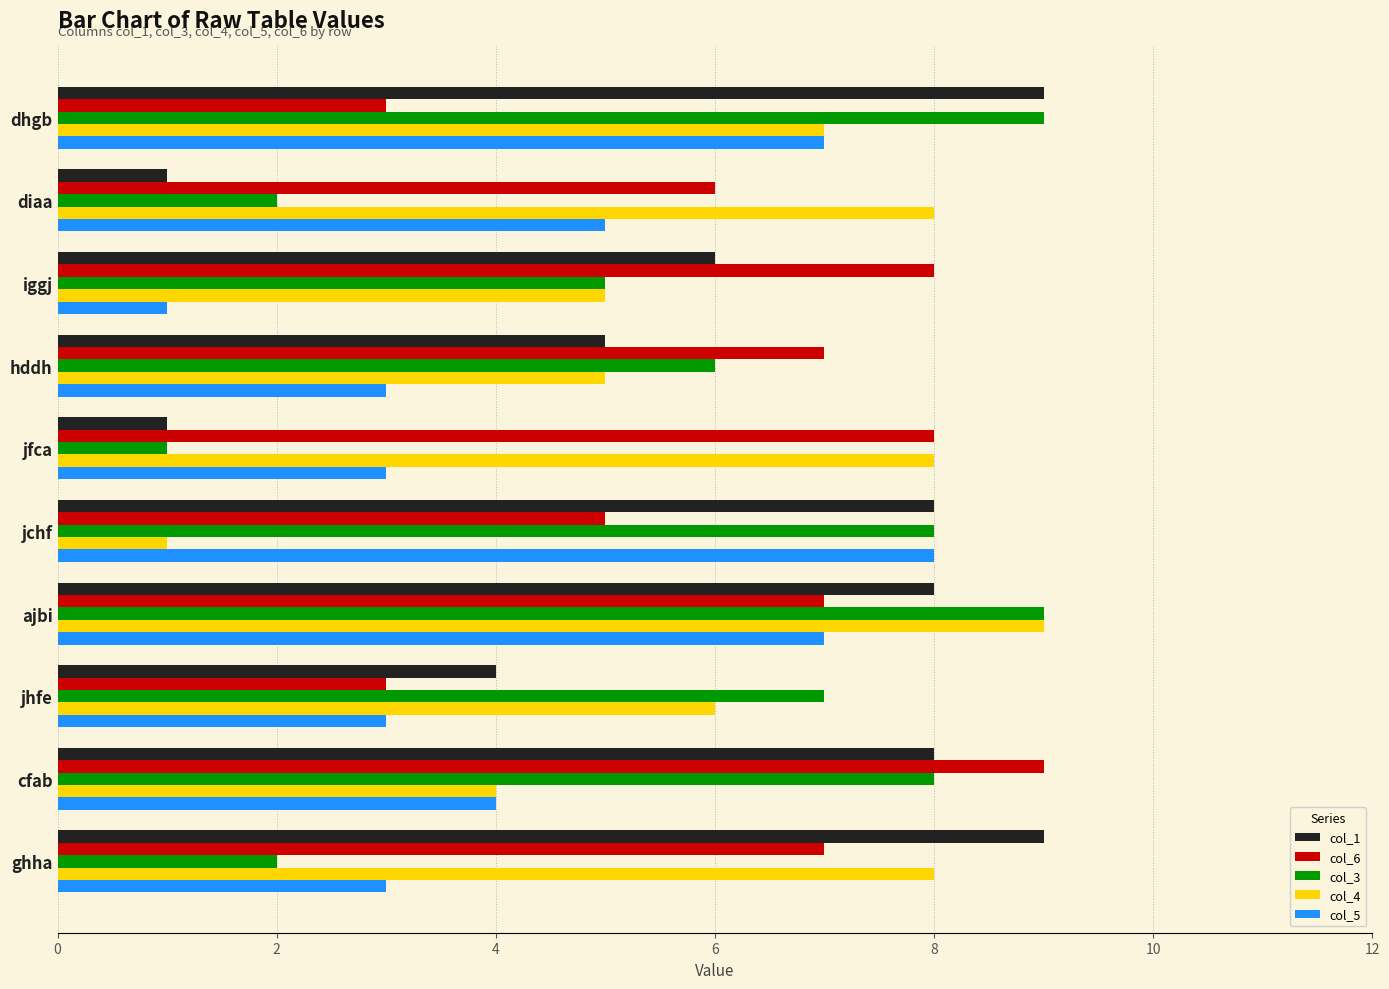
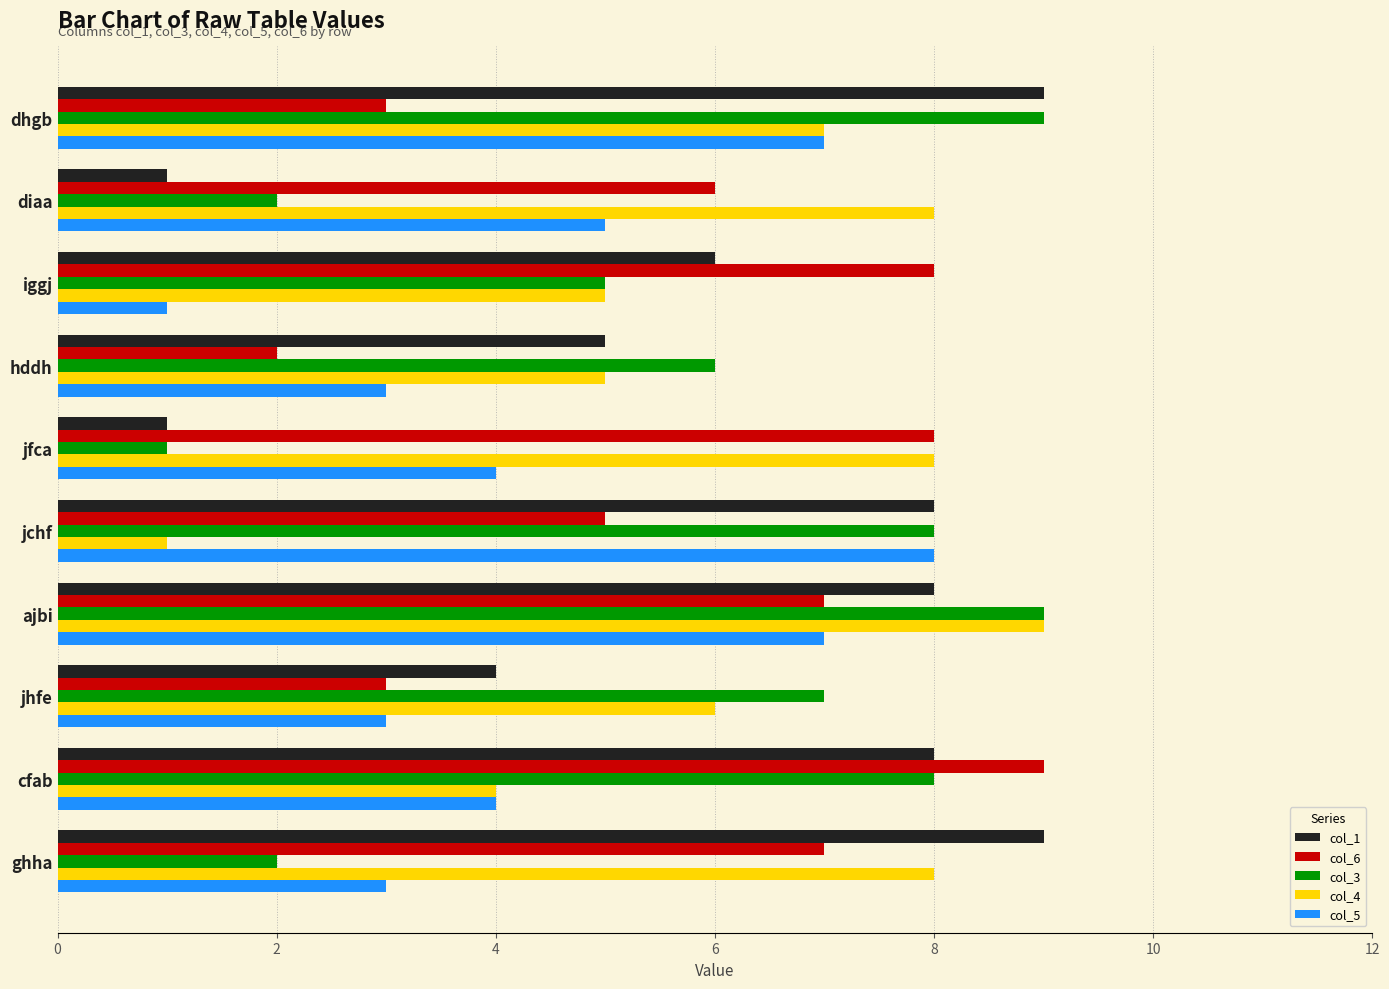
  {
    "col_1": {
      "dhgb": 9,
      "diaa": 1,
      "iggj": 6,
      "hddh": 5,
      "jfca": 1,
      "jchf": 8,
      "ajbi": 8,
      "jhfe": 4,
      "cfab": 8,
      "ghha": 9
    },
    "col_6": {
      "dhgb": 3,
      "diaa": 6,
      "iggj": 8,
-     "hddh": 7,
+     "hddh": 2,
      "jfca": 8,
      "jchf": 5,
      "ajbi": 7,
      "jhfe": 3,
      "cfab": 9,
      "ghha": 7
    },
    "col_3": {
      "dhgb": 9,
      "diaa": 2,
      "iggj": 5,
      "hddh": 6,
      "jfca": 1,
      "jchf": 8,
      "ajbi": 9,
      "jhfe": 7,
      "cfab": 8,
      "ghha": 2
    },
    "col_4": {
      "dhgb": 7,
      "diaa": 8,
      "iggj": 5,
      "hddh": 5,
      "jfca": 8,
      "jchf": 1,
      "ajbi": 9,
      "jhfe": 6,
      "cfab": 4,
      "ghha": 8
    },
    "col_5": {
      "dhgb": 7,
      "diaa": 5,
      "iggj": 1,
      "hddh": 3,
-     "jfca": 3,
+     "jfca": 4,
      "jchf": 8,
      "ajbi": 7,
      "jhfe": 3,
      "cfab": 4,
      "ghha": 3
    }
  }
